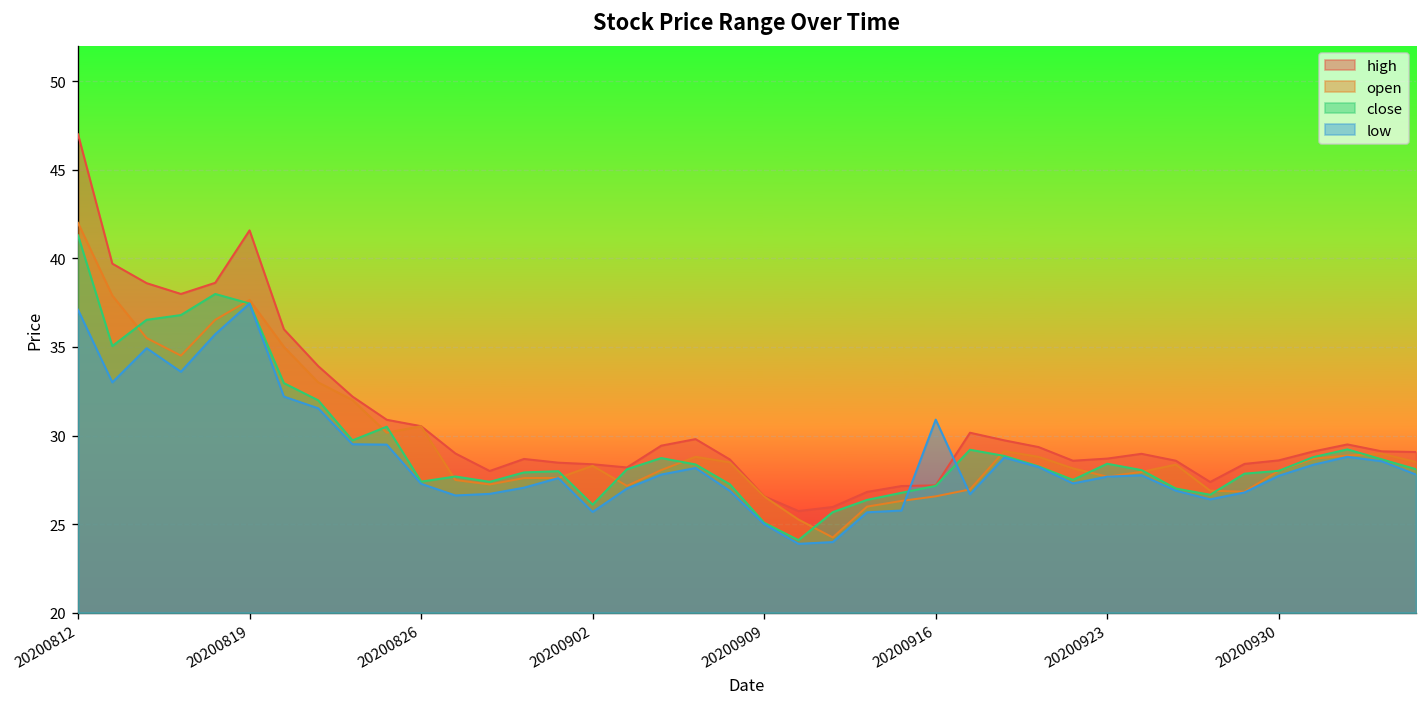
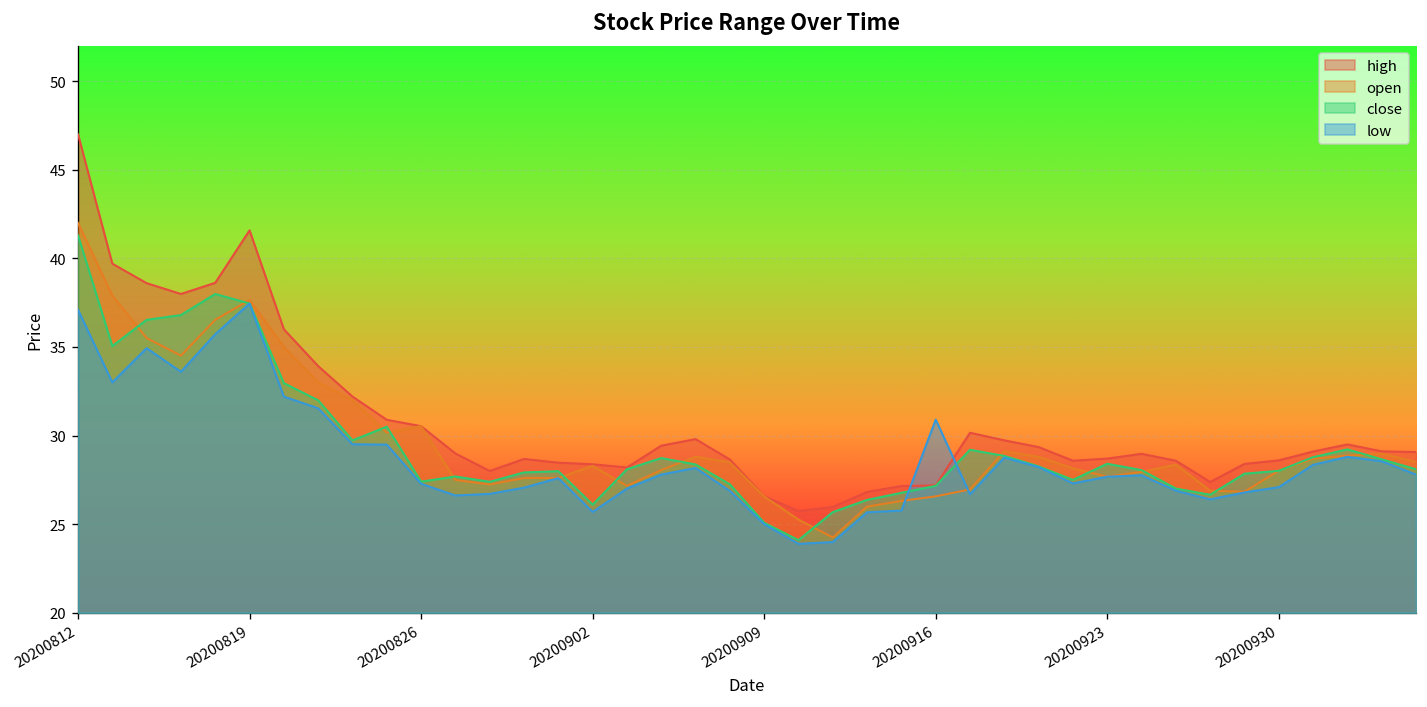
  {
    "close": {
      "20200812": 41.3,
      "20200902": 26.1,
      "20200923": 28.4
    },
    "low": {
      "20200812": 37.1,
      "20200902": 25.7,
      "20200916": 30.9,
-     "20200930": 27.7
+     "20200930": 27.1
    }
  }
